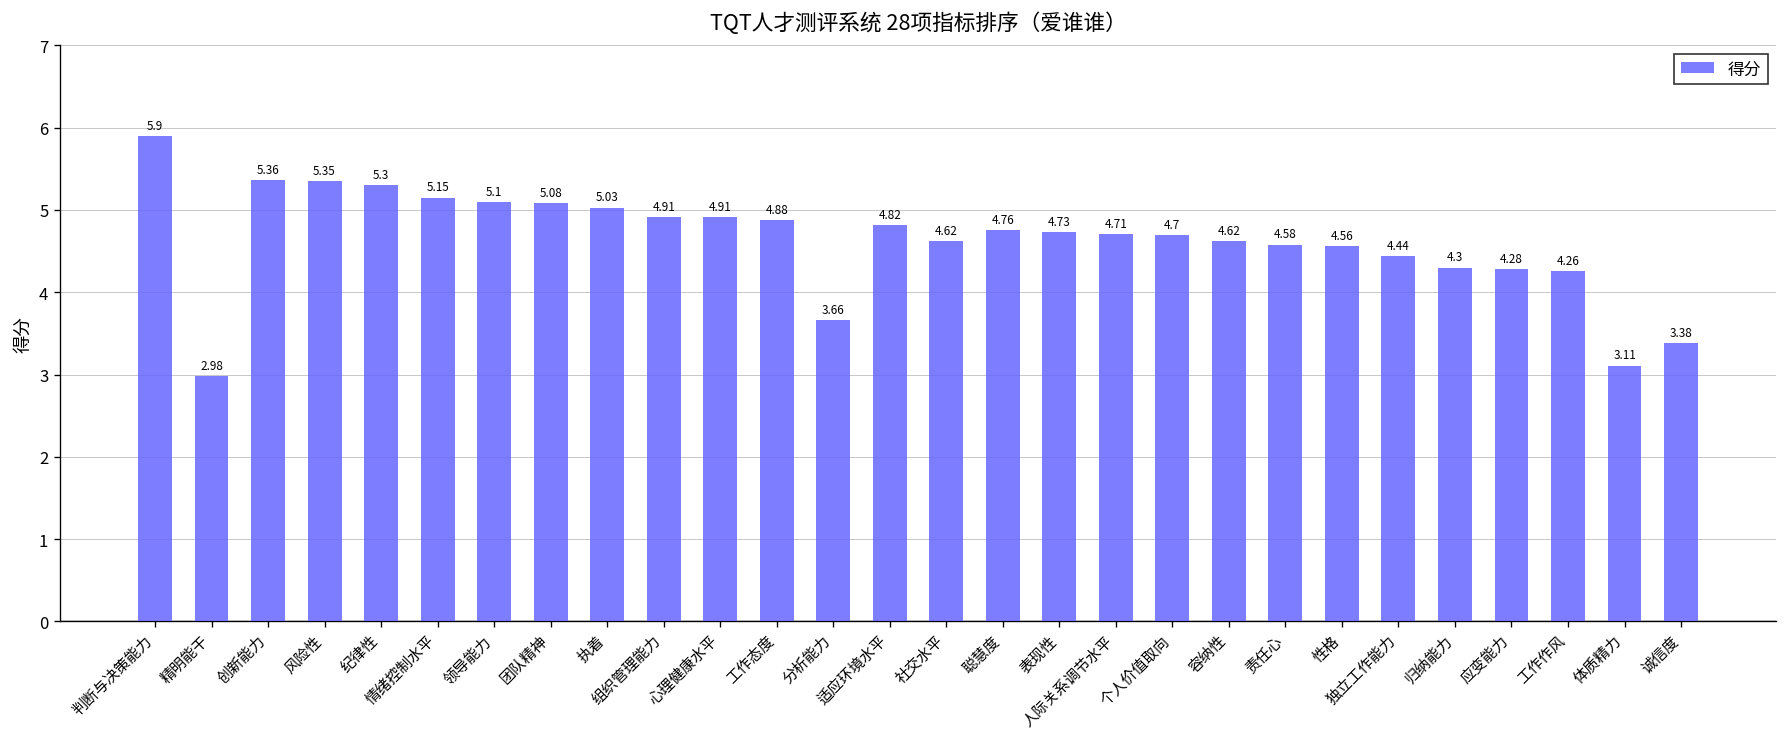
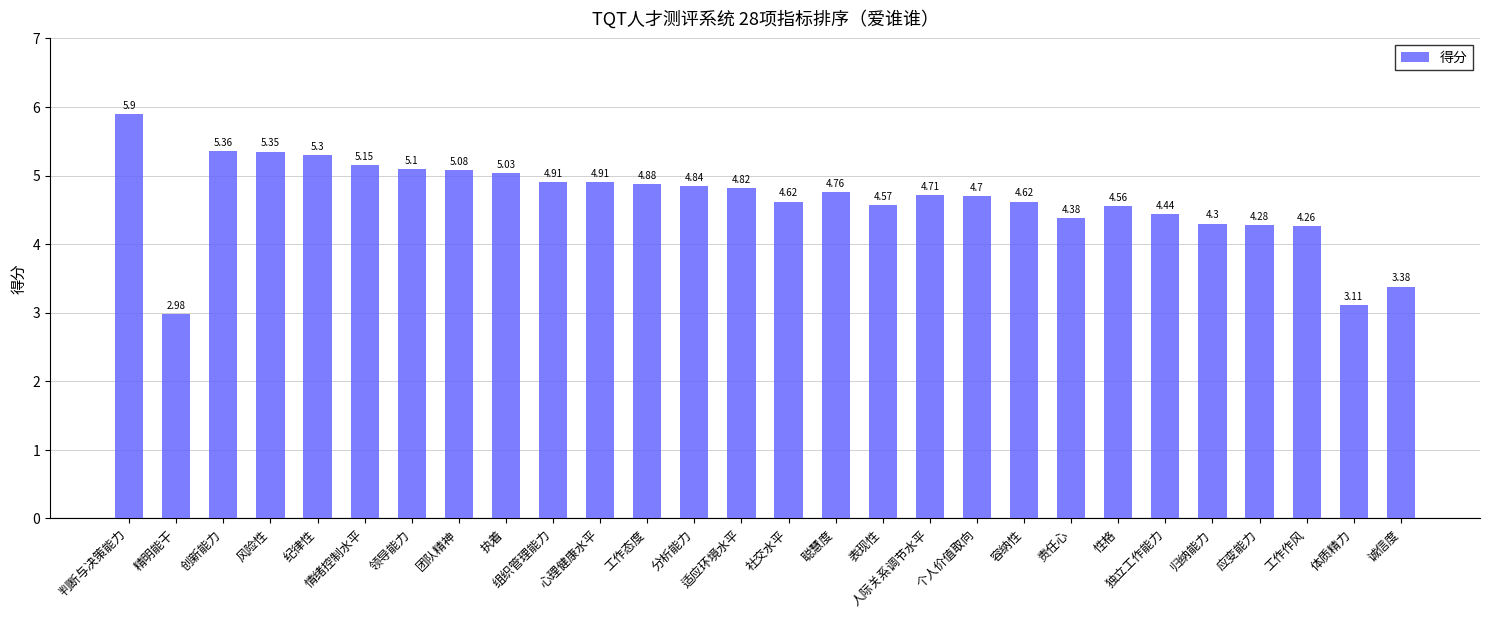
  {
    "判断与决策能力": 5.9,
    "精明能干": 2.98,
    "创新能力": 5.36,
    "风险性": 5.35,
    "纪律性": 5.3,
    "情绪控制水平": 5.15,
    "领导能力": 5.1,
    "团队精神": 5.08,
    "执着": 5.03,
    "组织管理能力": 4.91,
    "心理健康水平": 4.91,
    "工作态度": 4.88,
-   "分析能力": 3.66,
+   "分析能力": 4.84,
    "适应环境水平": 4.82,
    "社交水平": 4.62,
    "聪慧度": 4.76,
-   "表现性": 4.73,
+   "表现性": 4.57,
    "人际关系调节水平": 4.71,
    "个人价值取向": 4.7,
    "容纳性": 4.62,
-   "责任心": 4.58,
+   "责任心": 4.38,
    "性格": 4.56,
    "独立工作能力": 4.44,
    "归纳能力": 4.3,
    "应变能力": 4.28,
    "工作作风": 4.26,
    "体质精力": 3.11,
    "诚信度": 3.38
  }
